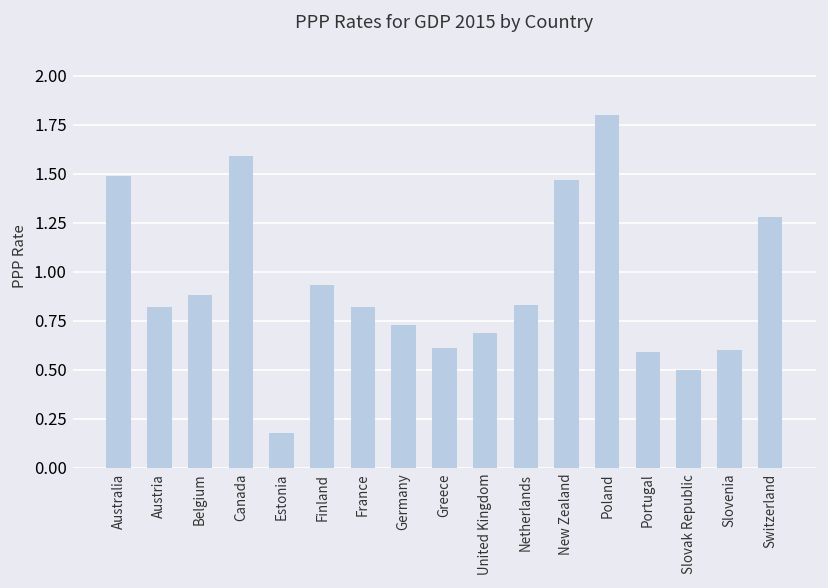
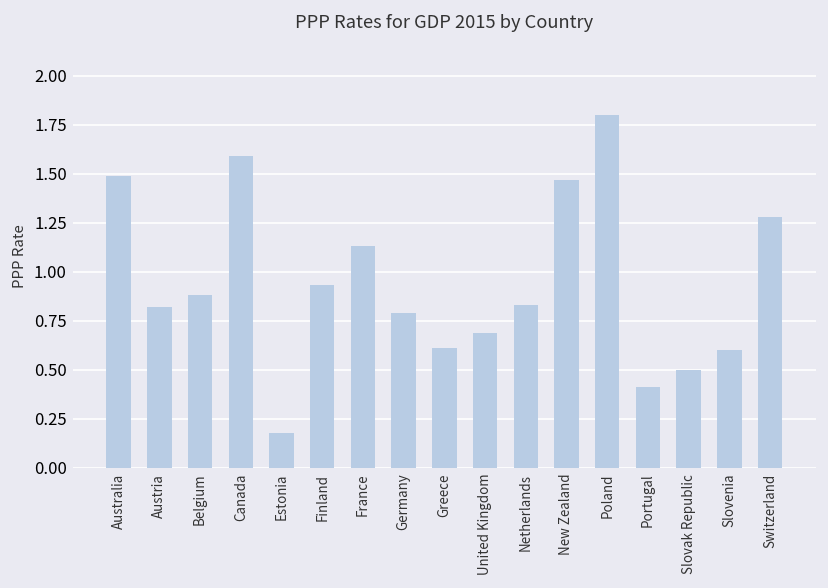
  {
    "Australia": 1.49,
    "Austria": 0.82,
    "Belgium": 0.88,
    "Canada": 1.59,
    "Estonia": 0.18,
    "Finland": 0.93,
-   "France": 0.82,
-   "Germany": 0.73,
+   "France": 1.13,
+   "Germany": 0.79,
    "Greece": 0.61,
    "United Kingdom": 0.69,
    "Netherlands": 0.83,
    "New Zealand": 1.47,
    "Poland": 1.80,
-   "Portugal": 0.59,
+   "Portugal": 0.41,
    "Slovak Republic": 0.50,
    "Slovenia": 0.60,
    "Switzerland": 1.28
  }
